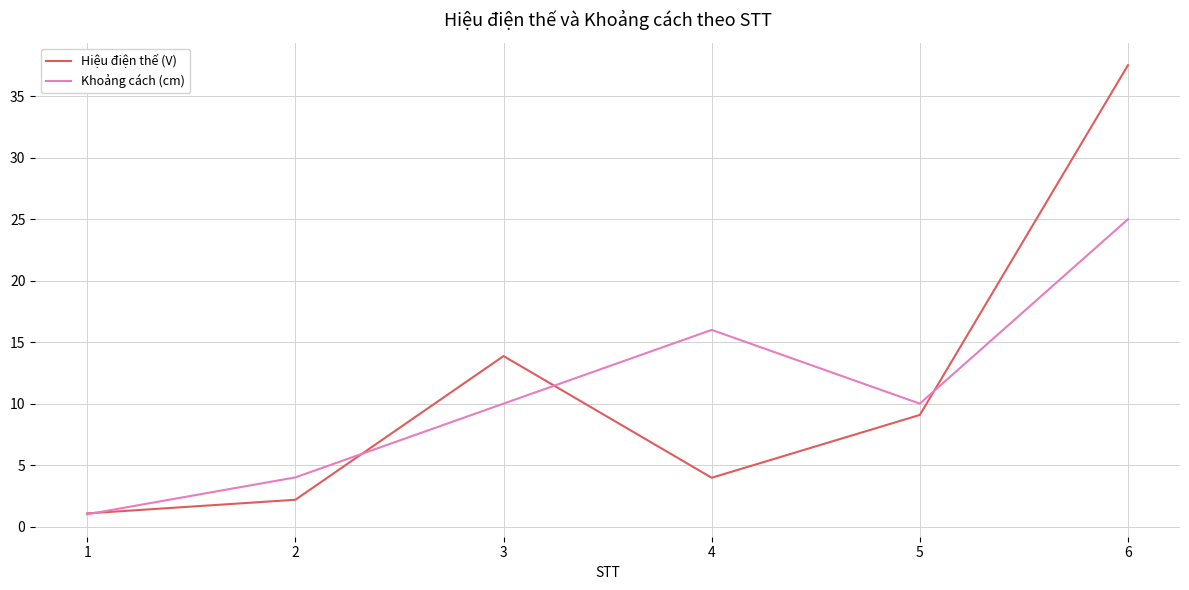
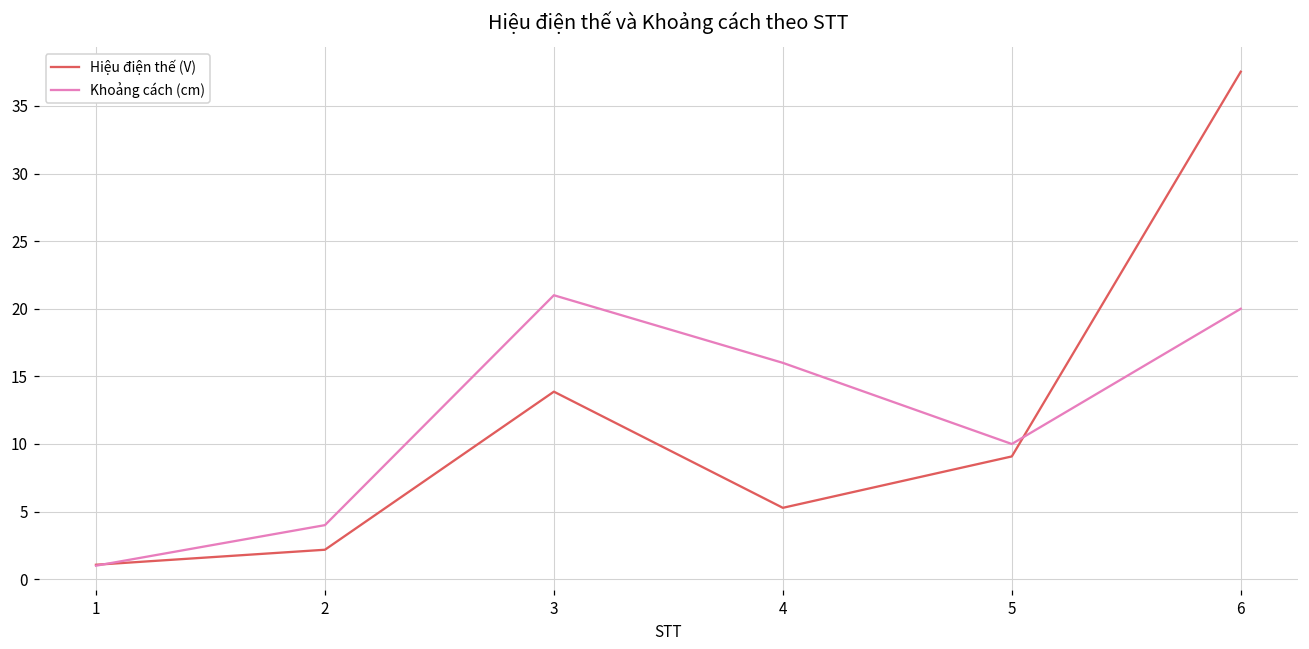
  {
    "Hiệu điện thế (V)": {
      "2": 2.2,
      "3": 13.9,
-     "4": 4.0,
+     "4": 5.3,
      "5": 9.1,
      "6": 37.5
    },
    "Khoảng cách (cm)": {
      "2": 4,
-     "3": 10,
+     "3": 21,
      "4": 16,
      "5": 10,
-     "6": 25
+     "6": 20
    }
  }
